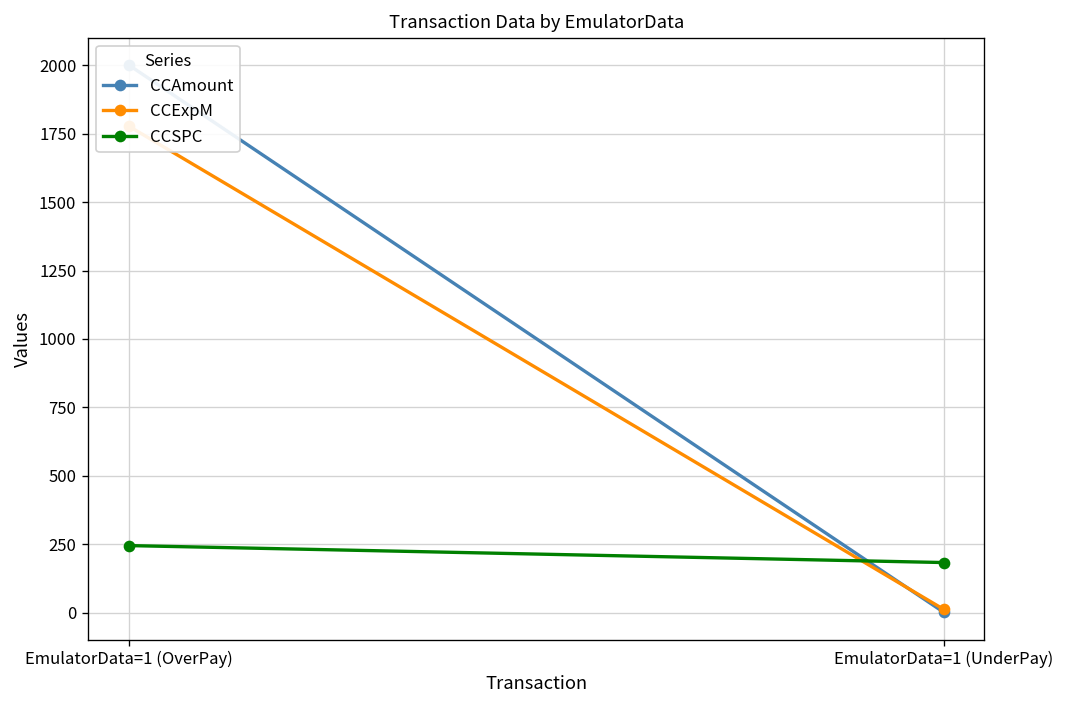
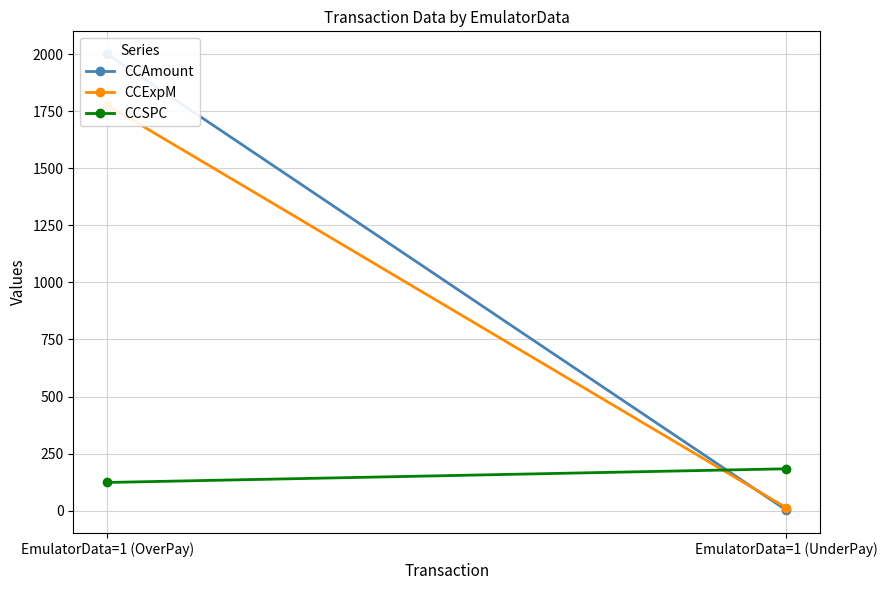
  {
    "CCSPC": {
-     "EmulatorData=1 (OverPay)": 250,
+     "EmulatorData=1 (OverPay)": 120,
      "EmulatorData=1 (UnderPay)": 180
    }
  }
